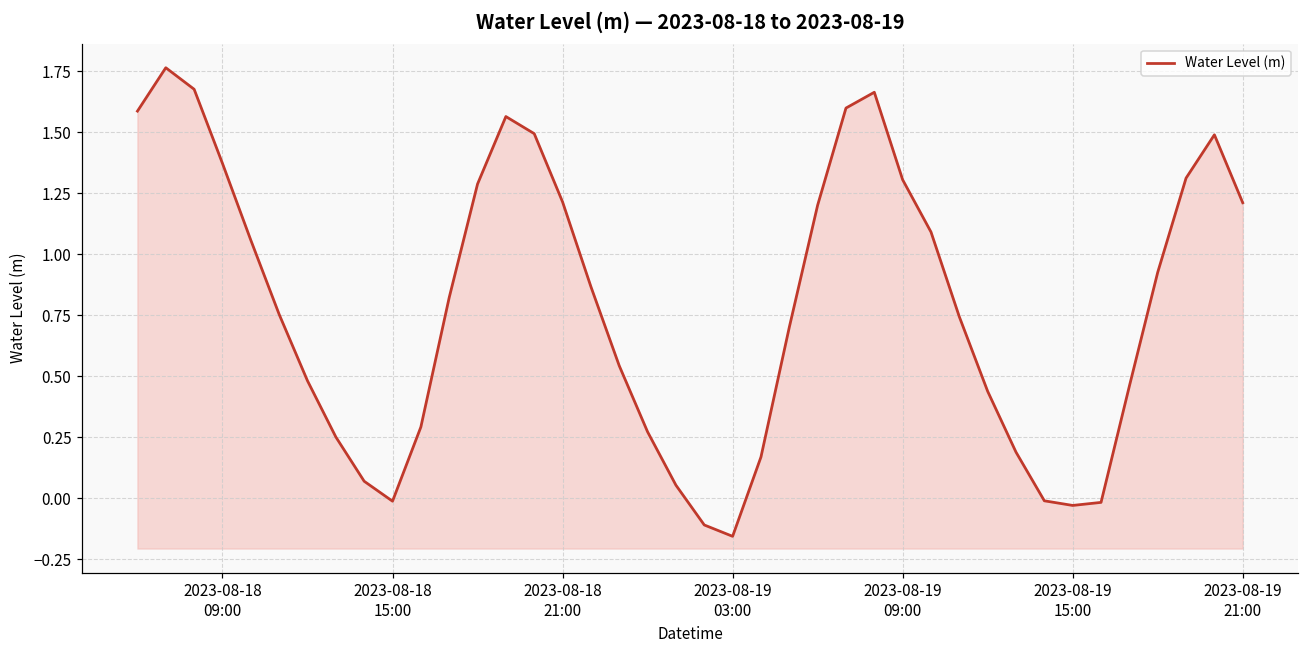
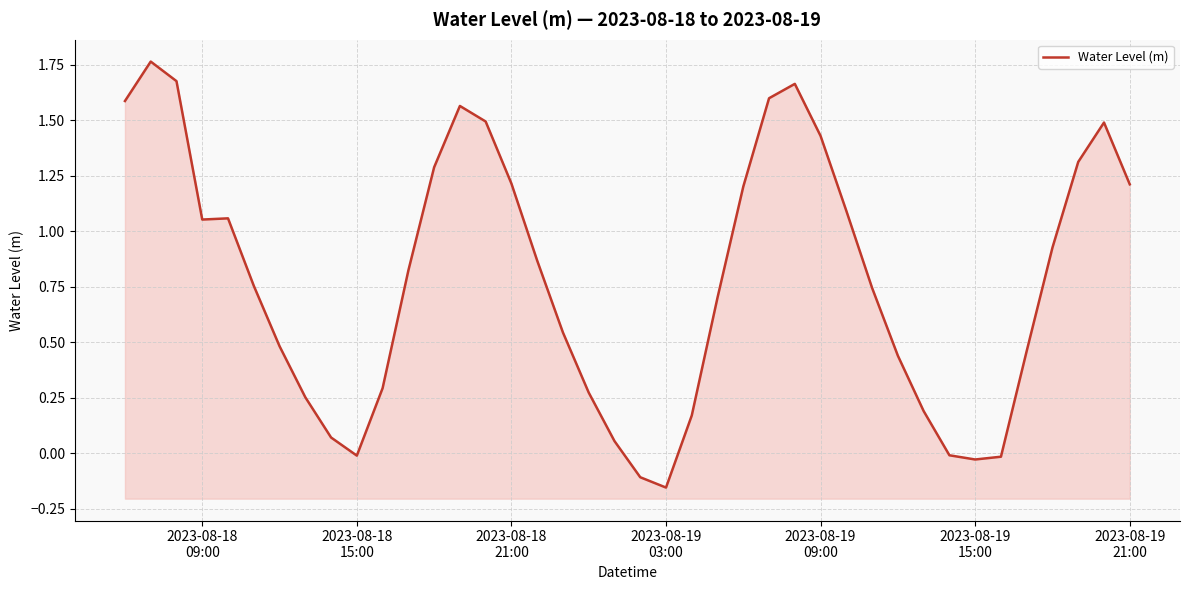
  {
-   "2023-08-18 09:00": 1.37,
+   "2023-08-18 09:00": 1.05,
    "2023-08-18 15:00": -0.01,
    "2023-08-18 21:00": 1.21,
    "2023-08-19 03:00": -0.16,
-   "2023-08-19 09:00": 1.30,
+   "2023-08-19 09:00": 1.43,
    "2023-08-19 15:00": -0.03,
    "2023-08-19 21:00": 1.21
  }
